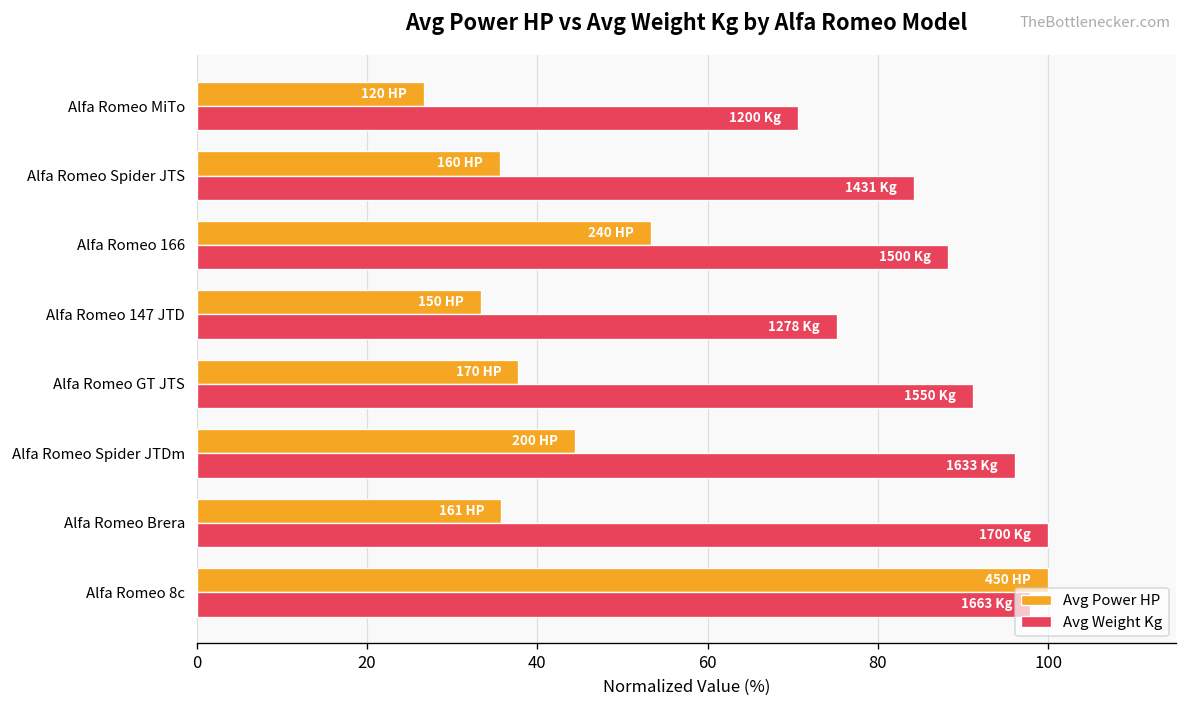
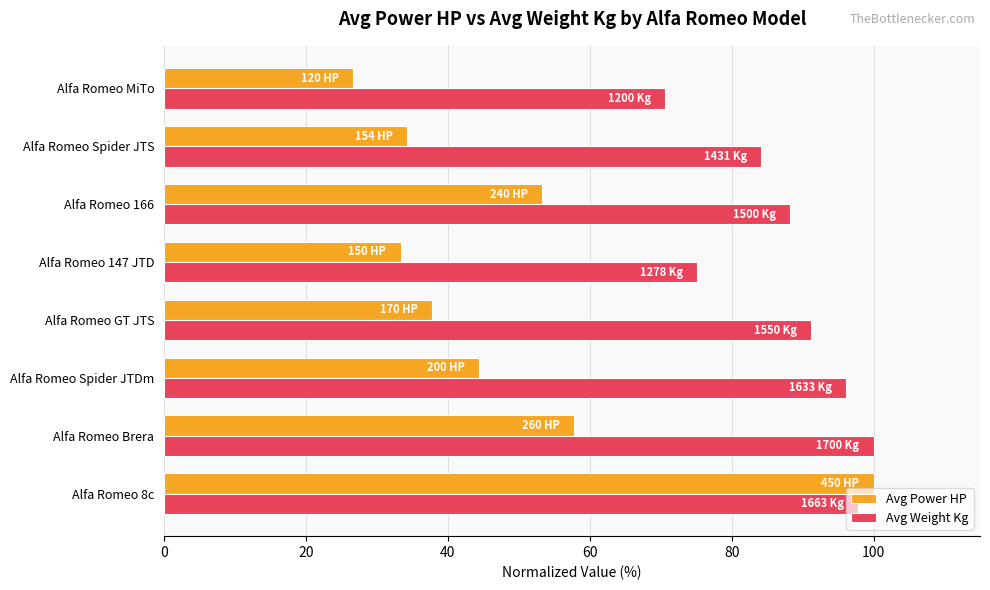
  {
    "Avg Power HP": {
-     "Alfa Romeo Spider JTS": 160,
-     "Alfa Romeo Brera": 161
+     "Alfa Romeo Spider JTS": 154,
+     "Alfa Romeo Brera": 260
    }
  }
